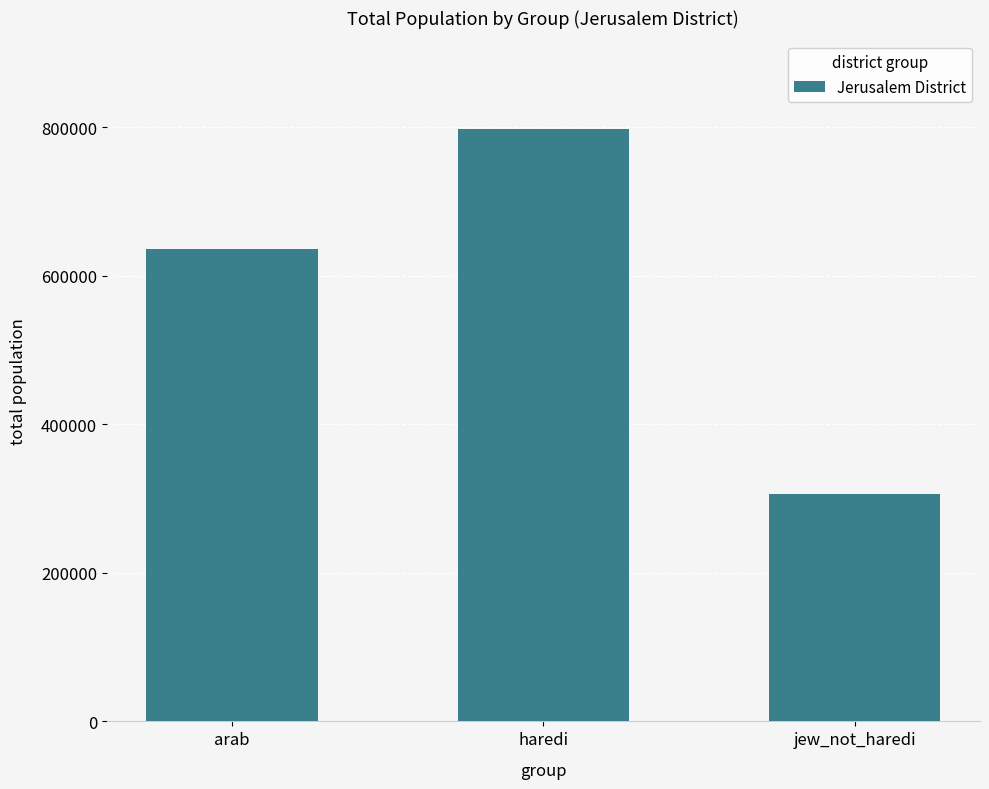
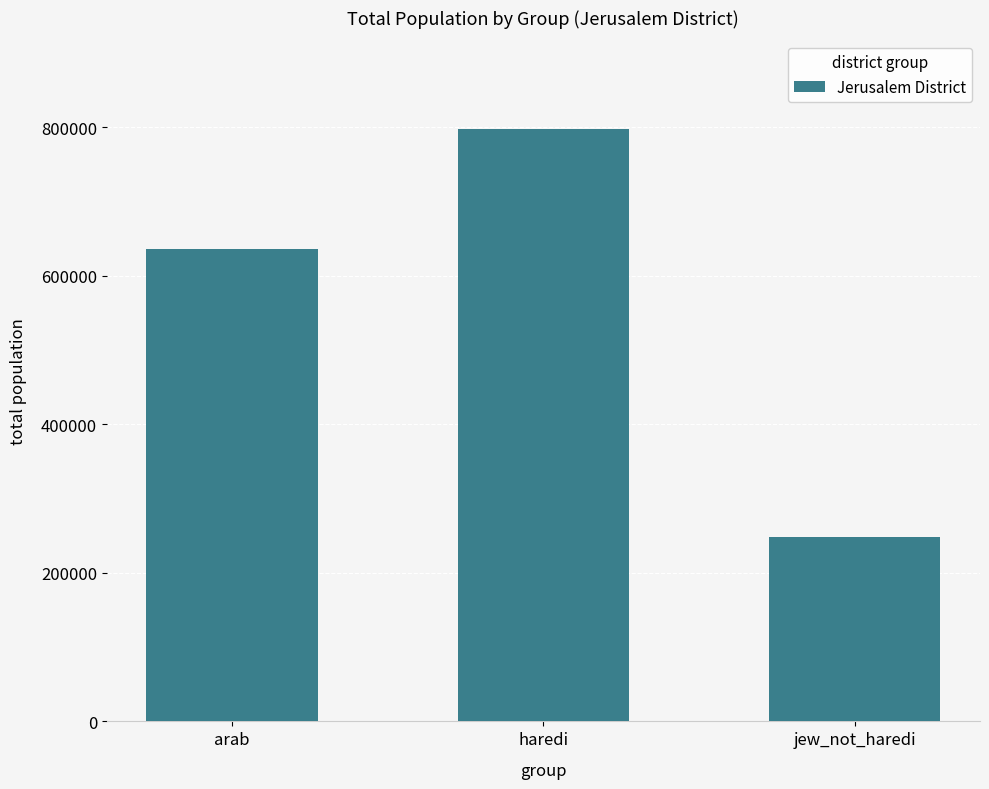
  {
    "arab": 640000,
    "haredi": 800000,
-   "jew_not_haredi": 310000
+   "jew_not_haredi": 250000
  }
